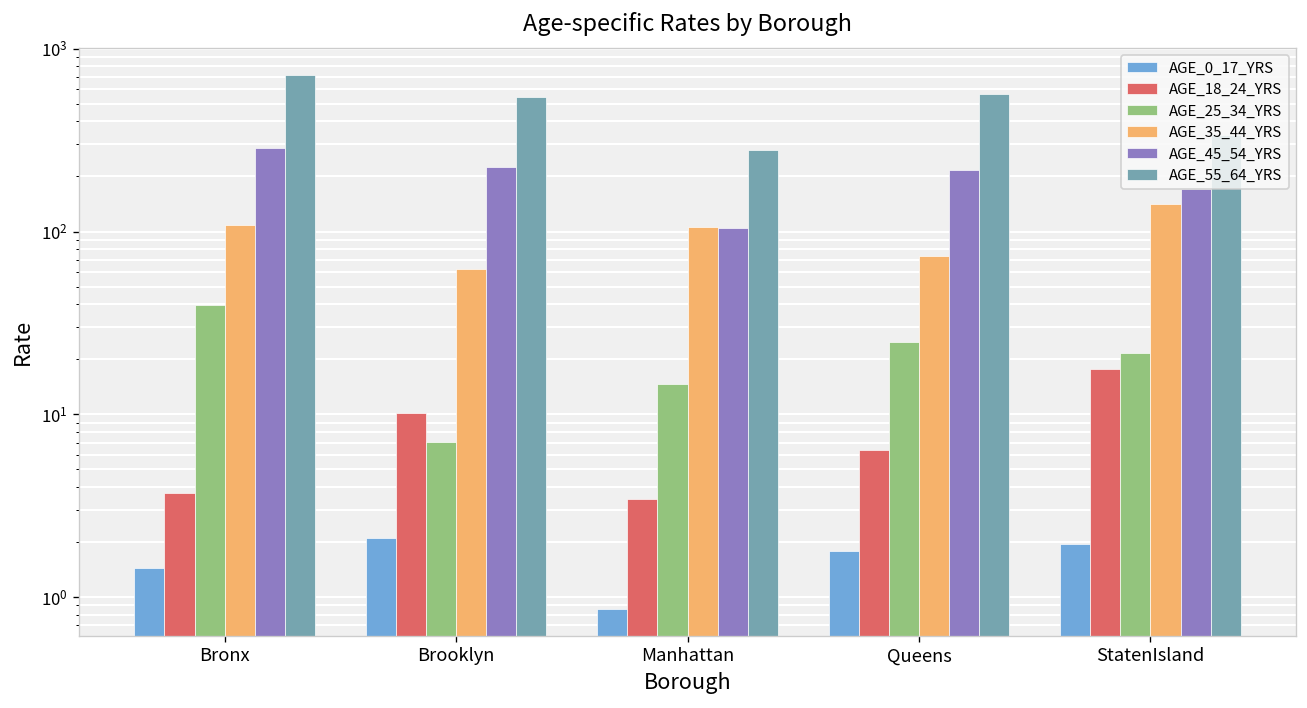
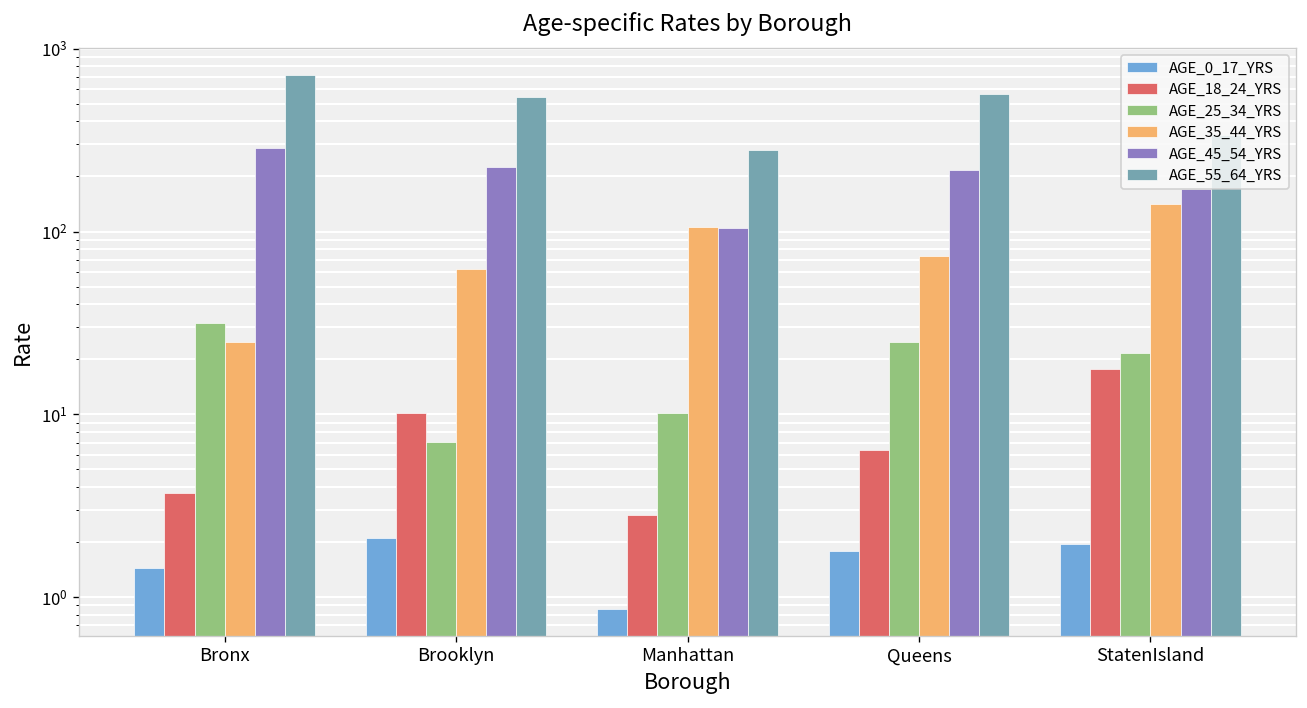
  {
    "AGE_18_24_YRS": {
      "Bronx": 3.7,
      "Brooklyn": 10,
-     "Manhattan": 3.4,
+     "Manhattan": 2.8,
      "Queens": 6.4,
      "StatenIsland": 18
    },
    "AGE_25_34_YRS": {
-     "Bronx": 40,
+     "Bronx": 32,
      "Brooklyn": 7,
-     "Manhattan": 15,
+     "Manhattan": 10,
      "Queens": 25,
      "StatenIsland": 22
    },
    "AGE_35_44_YRS": {
-     "Bronx": 110,
+     "Bronx": 25,
      "Brooklyn": 62,
      "Manhattan": 110,
      "Queens": 70,
      "StatenIsland": 140
    }
  }
